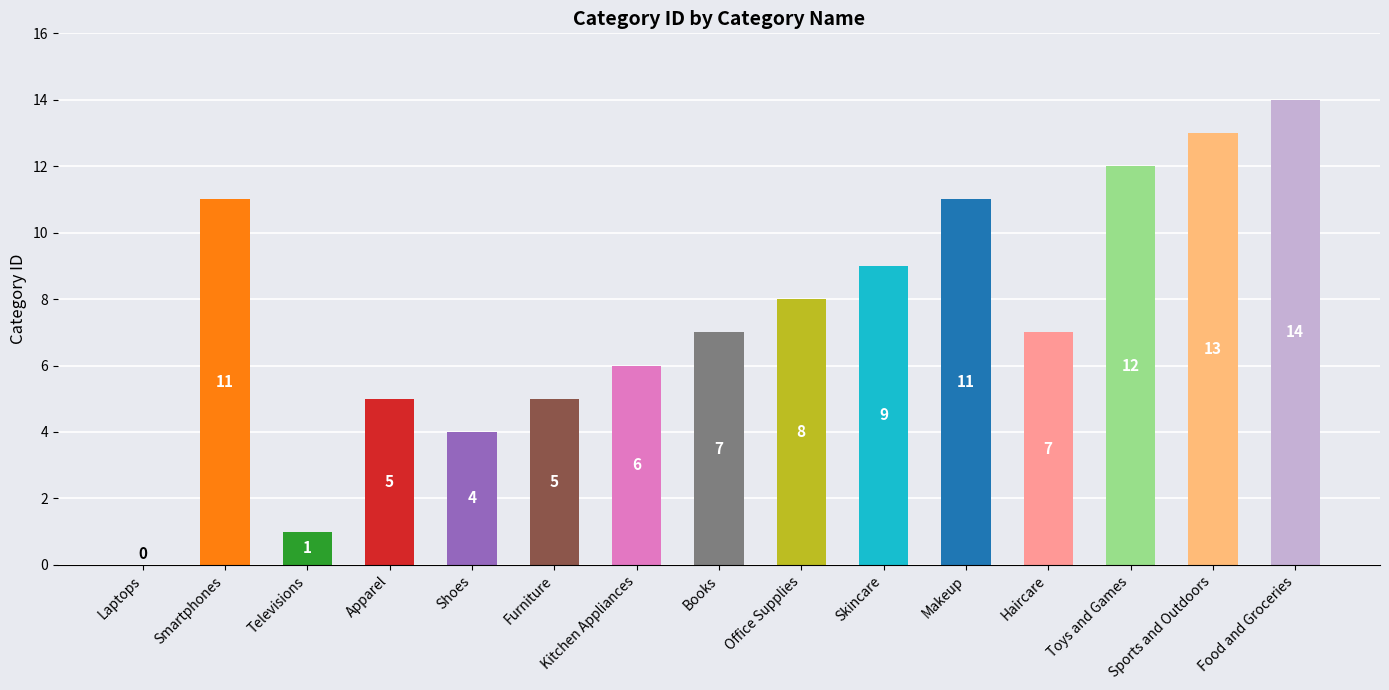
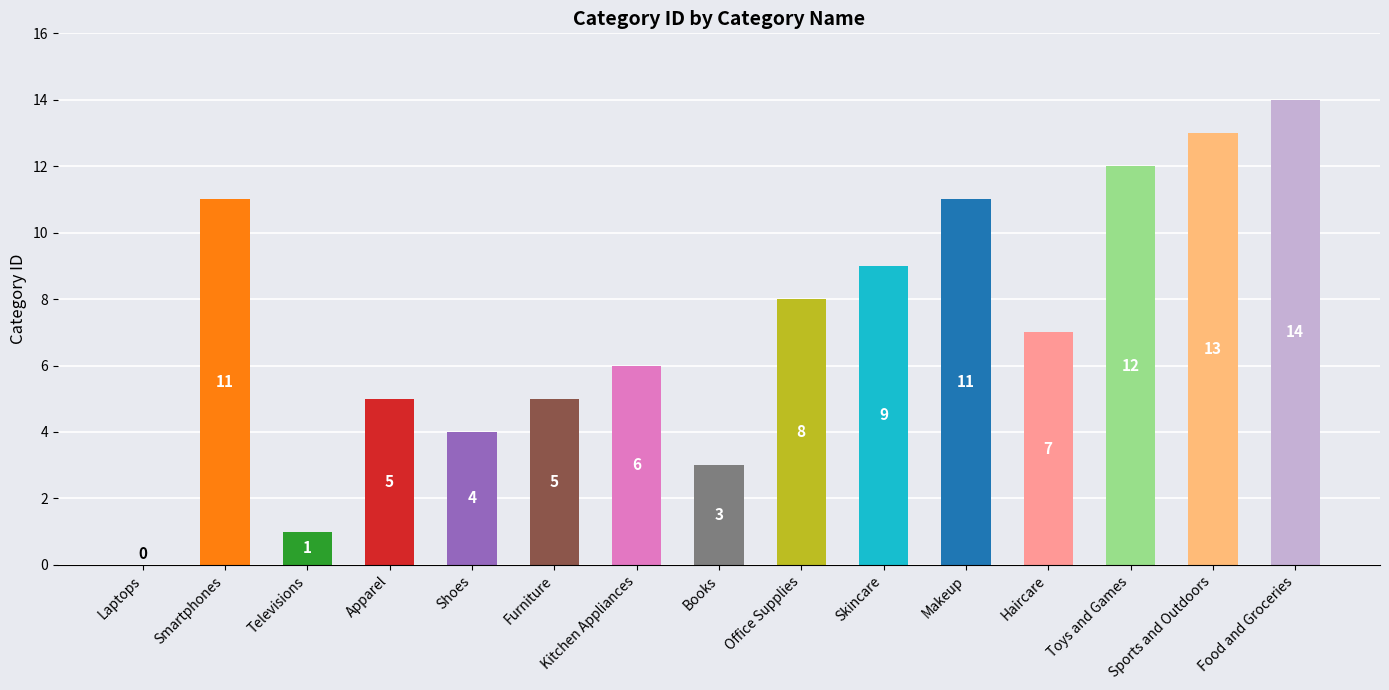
  {
    "Laptops": 0,
    "Smartphones": 11,
    "Televisions": 1,
    "Apparel": 5,
    "Shoes": 4,
    "Furniture": 5,
    "Kitchen Appliances": 6,
-   "Books": 7,
+   "Books": 3,
    "Office Supplies": 8,
    "Skincare": 9,
    "Makeup": 11,
    "Haircare": 7,
    "Toys and Games": 12,
    "Sports and Outdoors": 13,
    "Food and Groceries": 14
  }
